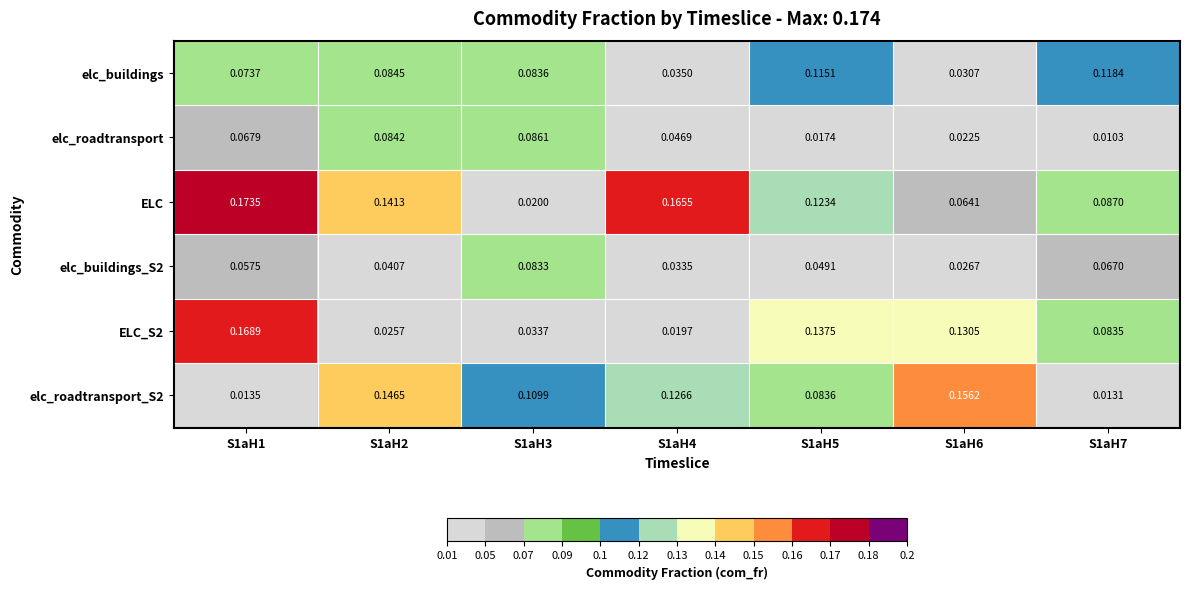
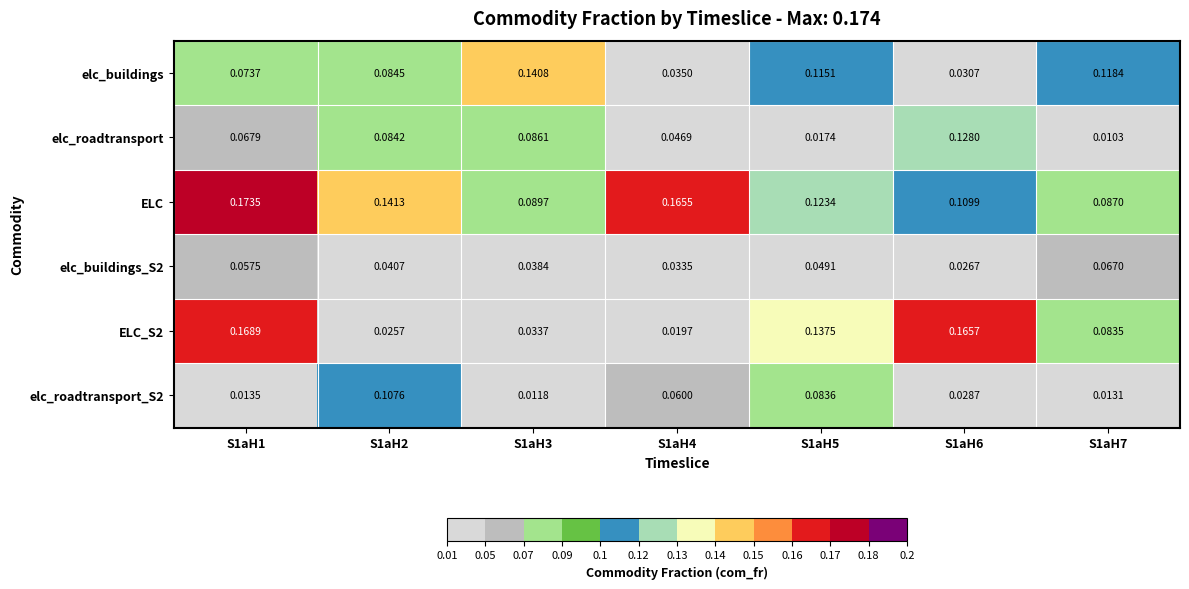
  {
    "elc_buildings": {
      "S1aH1": 0.0737,
      "S1aH2": 0.0845,
-     "S1aH3": 0.0836,
+     "S1aH3": 0.1408,
      "S1aH4": 0.0350,
      "S1aH5": 0.1151,
      "S1aH6": 0.0307,
      "S1aH7": 0.1184
    },
    "elc_roadtransport": {
      "S1aH1": 0.0679,
      "S1aH2": 0.0842,
      "S1aH3": 0.0861,
      "S1aH4": 0.0469,
      "S1aH5": 0.0174,
-     "S1aH6": 0.0225,
+     "S1aH6": 0.1280,
      "S1aH7": 0.0103
    },
    "ELC": {
      "S1aH1": 0.1735,
      "S1aH2": 0.1413,
-     "S1aH3": 0.0200,
+     "S1aH3": 0.0897,
      "S1aH4": 0.1655,
      "S1aH5": 0.1234,
-     "S1aH6": 0.0641,
+     "S1aH6": 0.1099,
      "S1aH7": 0.0870
    },
    "elc_buildings_S2": {
      "S1aH1": 0.0575,
      "S1aH2": 0.0407,
-     "S1aH3": 0.0833,
+     "S1aH3": 0.0384,
      "S1aH4": 0.0335,
      "S1aH5": 0.0491,
      "S1aH6": 0.0267,
      "S1aH7": 0.0670
    },
    "ELC_S2": {
      "S1aH1": 0.1689,
      "S1aH2": 0.0257,
      "S1aH3": 0.0337,
      "S1aH4": 0.0197,
      "S1aH5": 0.1375,
-     "S1aH6": 0.1305,
+     "S1aH6": 0.1657,
      "S1aH7": 0.0835
    },
    "elc_roadtransport_S2": {
      "S1aH1": 0.0135,
-     "S1aH2": 0.1465,
-     "S1aH3": 0.1099,
-     "S1aH4": 0.1266,
+     "S1aH2": 0.1076,
+     "S1aH3": 0.0118,
+     "S1aH4": 0.0600,
      "S1aH5": 0.0836,
-     "S1aH6": 0.1562,
+     "S1aH6": 0.0287,
      "S1aH7": 0.0131
    }
  }
